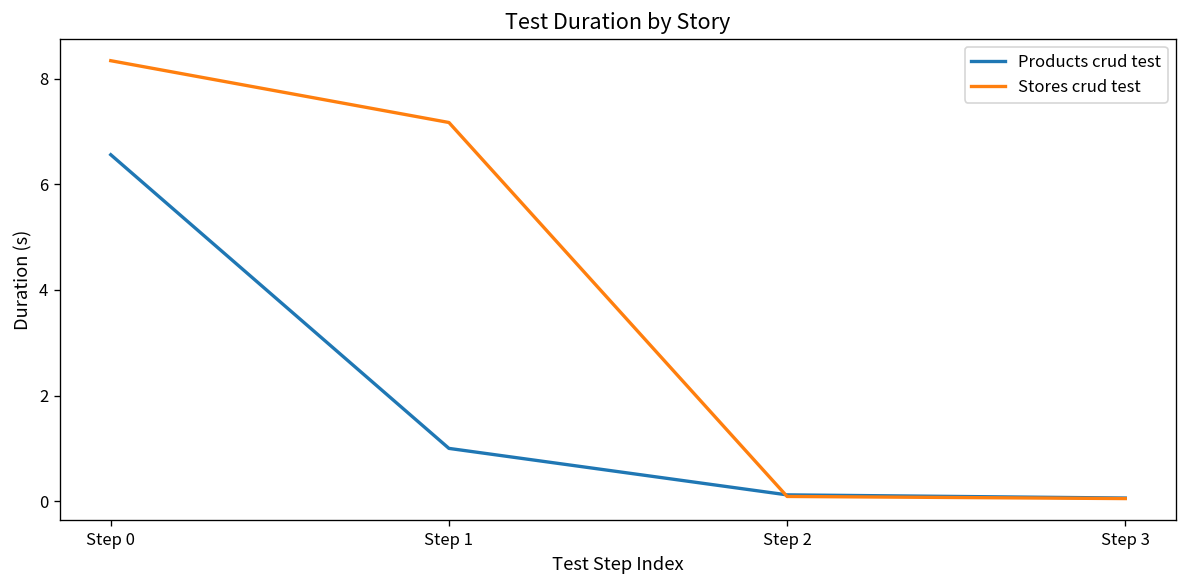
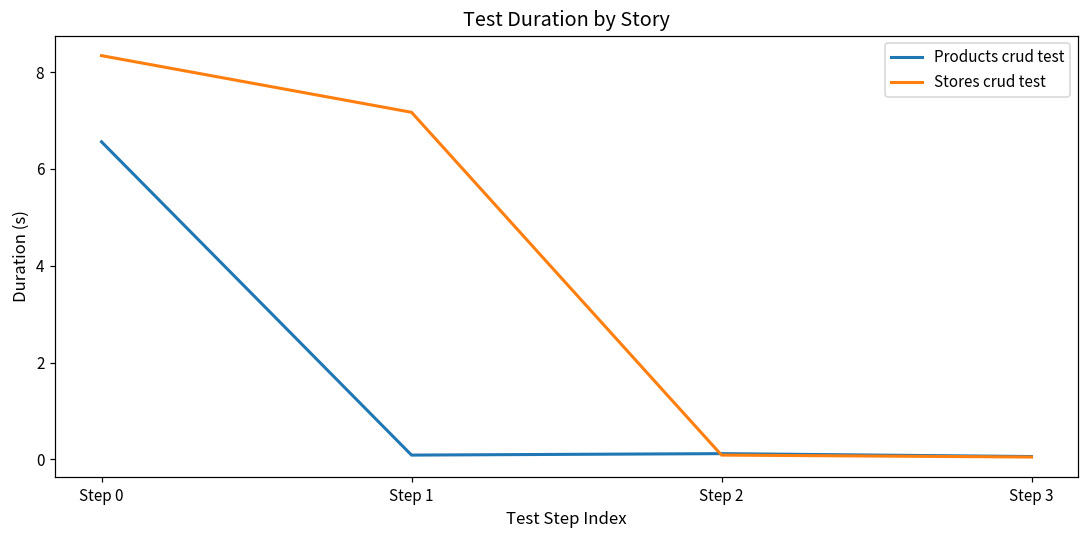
  {
    "Products crud test": {
      "Step 0": 6.6,
-     "Step 1": 1.0
+     "Step 1": 0.1
    },
    "Stores crud test": {
      "Step 0": 8.3,
      "Step 1": 7.2
    }
  }
